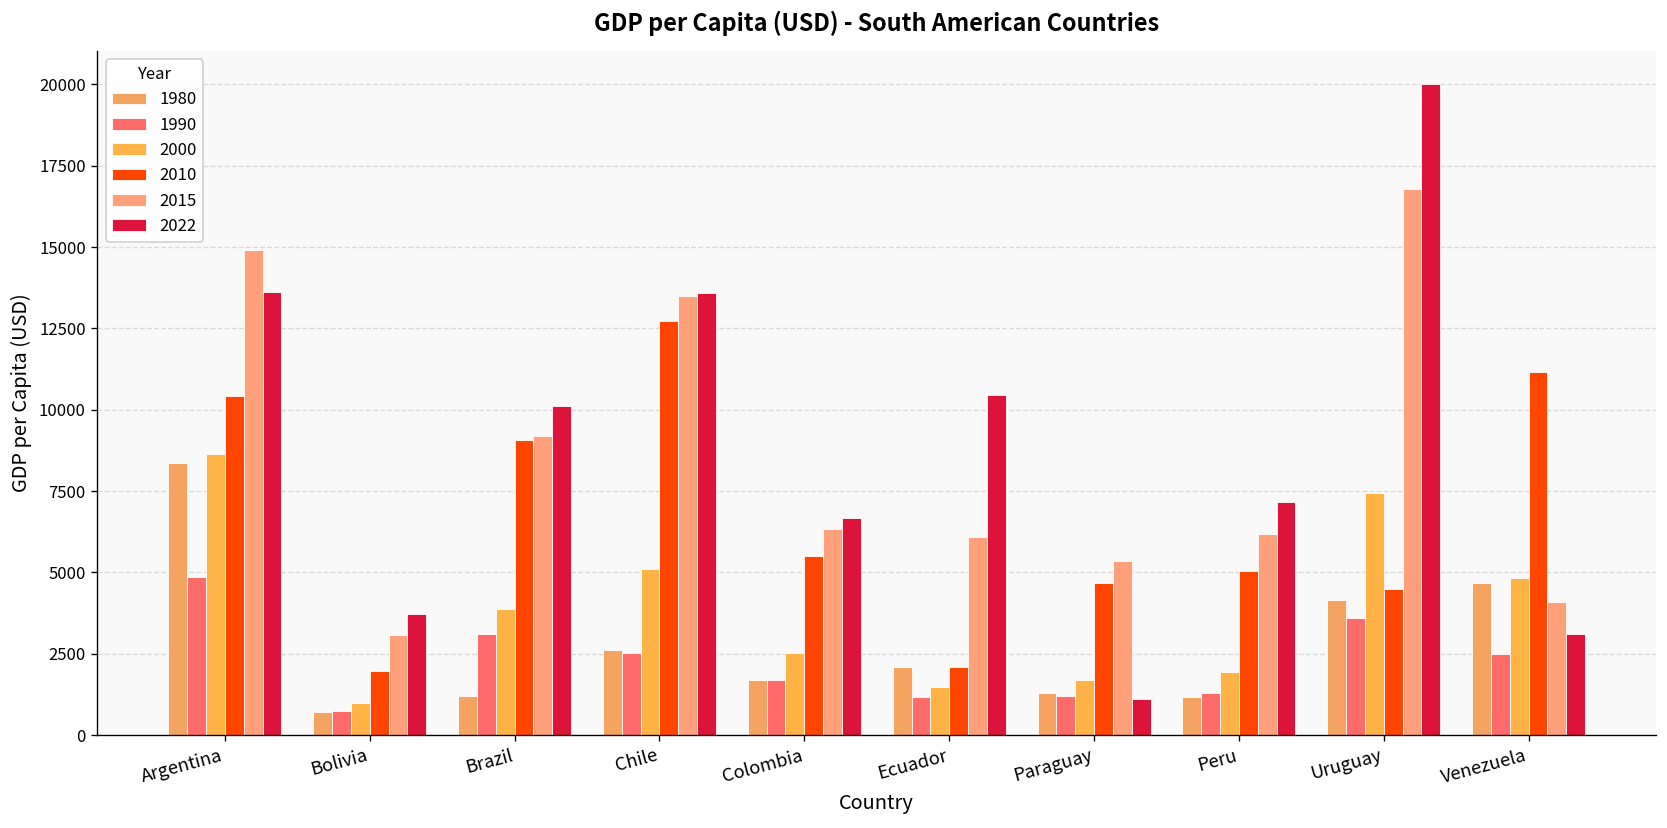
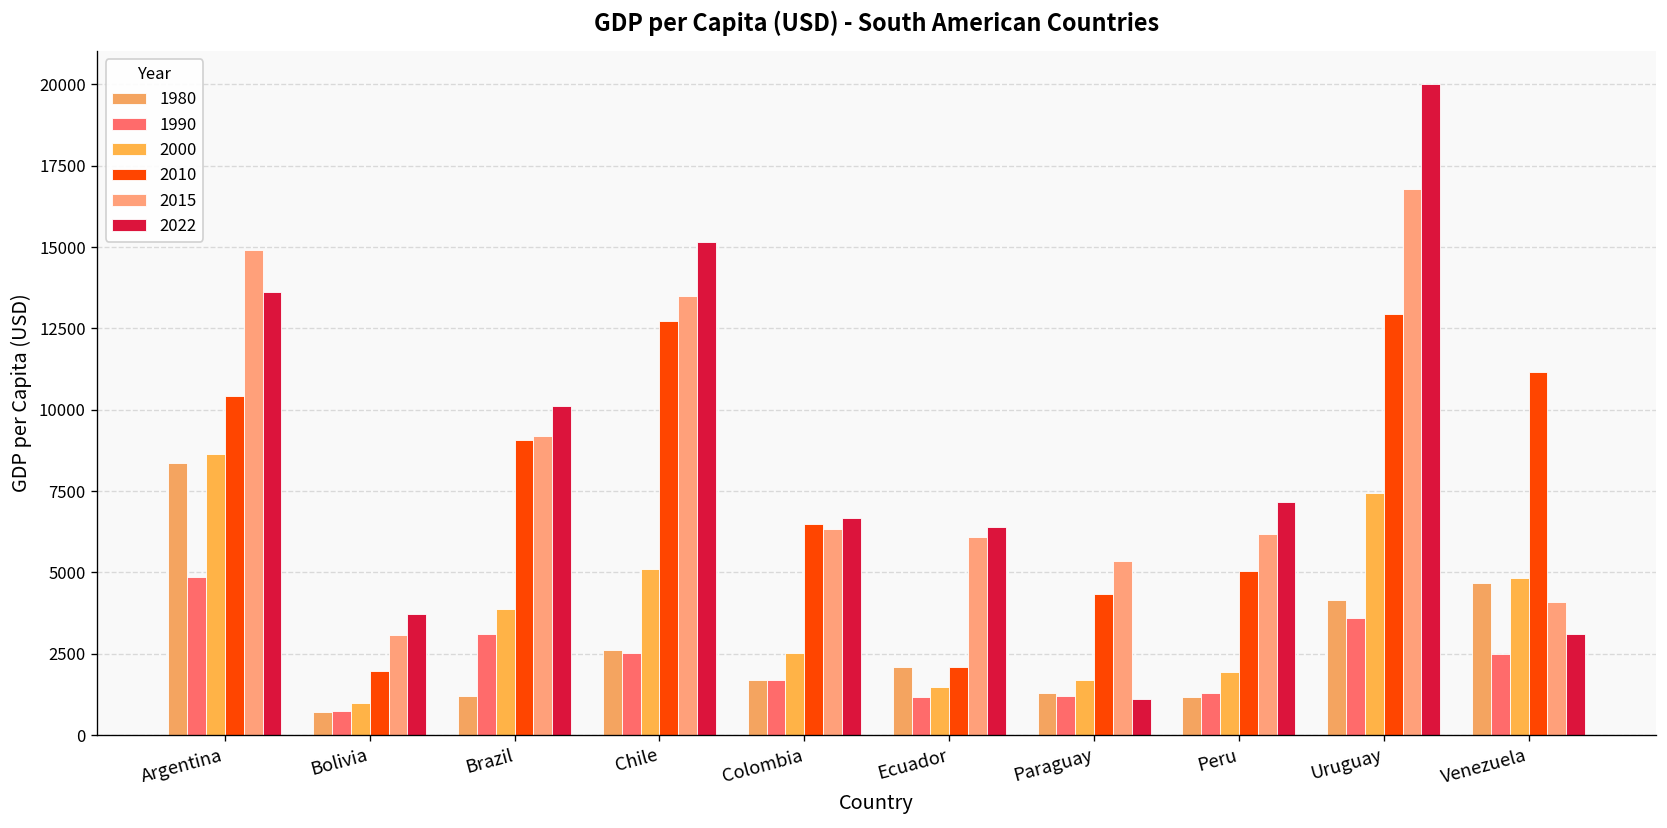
  {
    "2010": {
      "Argentina": 10400,
      "Bolivia": 2000,
      "Brazil": 9100,
      "Chile": 12700,
-     "Colombia": 5500,
+     "Colombia": 6500,
      "Ecuador": 2100,
-     "Paraguay": 4700,
+     "Paraguay": 4300,
      "Peru": 5100,
-     "Uruguay": 4500,
+     "Uruguay": 12900,
      "Venezuela": 11200
    },
    "2022": {
      "Argentina": 13600,
      "Bolivia": 3700,
      "Brazil": 10100,
-     "Chile": 13600,
+     "Chile": 15200,
      "Colombia": 6700,
-     "Ecuador": 10500,
+     "Ecuador": 6400,
      "Paraguay": 1100,
      "Peru": 7200,
      "Uruguay": 20000,
      "Venezuela": 3100
    }
  }
